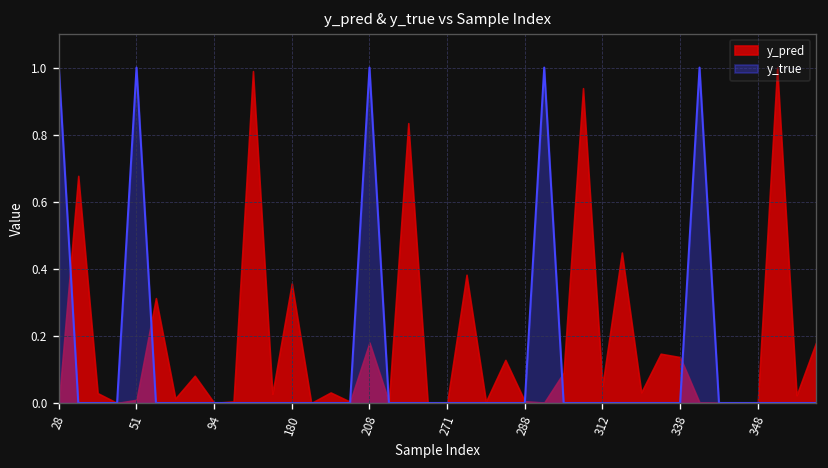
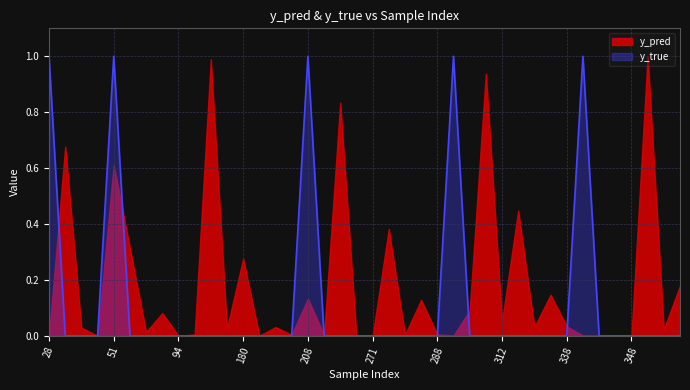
  {
    "y_pred": {
-     "51": 0.01,
-     "180": 0.36,
-     "208": 0.18,
+     "51": 0.61,
+     "180": 0.28,
+     "208": 0.13,
      "312": 0.05,
-     "338": 0.14
+     "338": 0.03
    },
    "y_true": {
      "28": 1.00,
      "51": 1.00,
      "180": 0.00,
      "208": 1.00,
      "312": 0.00,
      "338": 0.00
    }
  }
